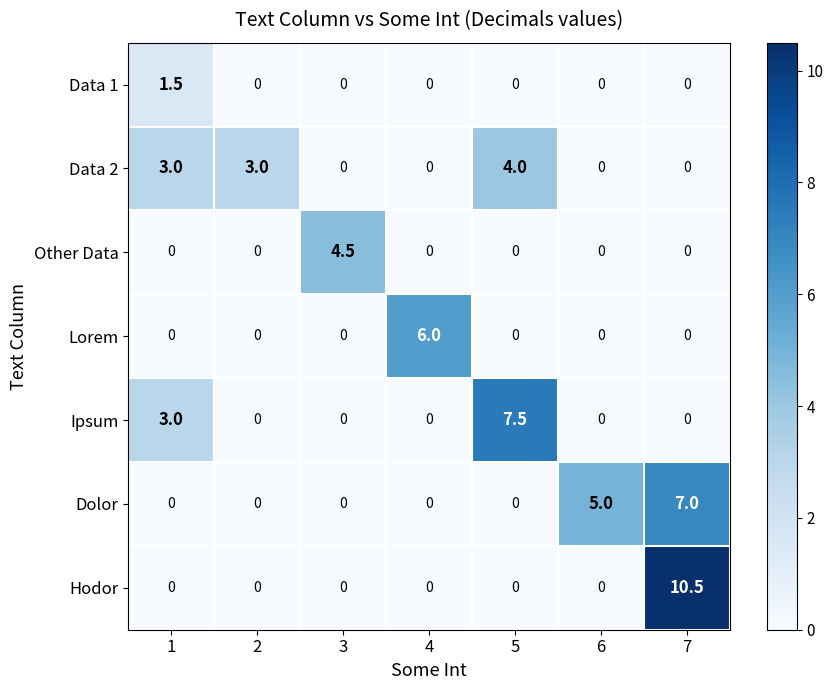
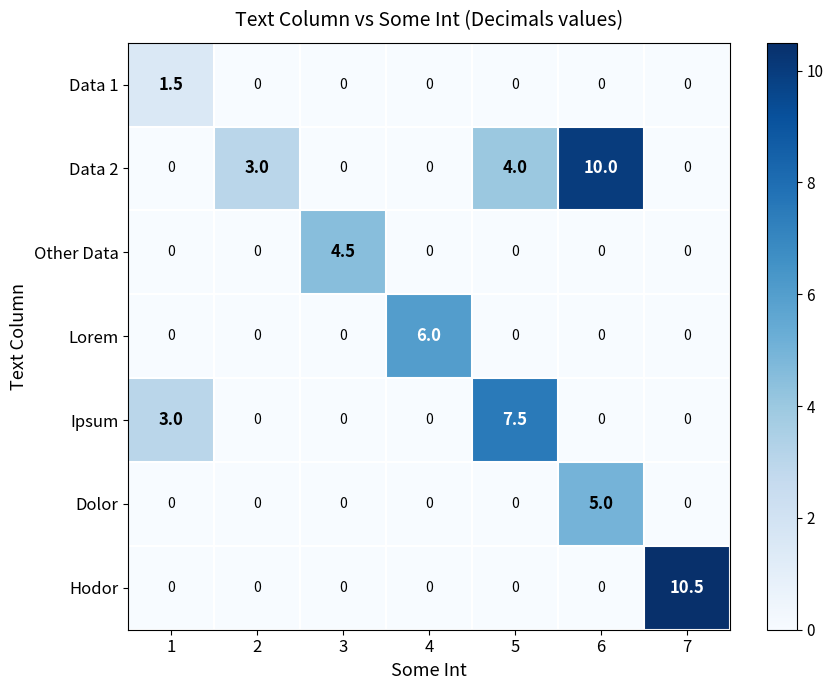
  {
    "Data 1": {
      "1": 1.5,
      "2": 0,
      "3": 0,
      "4": 0,
      "5": 0,
      "6": 0,
      "7": 0
    },
    "Data 2": {
-     "1": 3.0,
+     "1": 0,
      "2": 3.0,
      "3": 0,
      "4": 0,
      "5": 4.0,
-     "6": 0,
+     "6": 10.0,
      "7": 0
    },
    "Other Data": {
      "1": 0,
      "2": 0,
      "3": 4.5,
      "4": 0,
      "5": 0,
      "6": 0,
      "7": 0
    },
    "Lorem": {
      "1": 0,
      "2": 0,
      "3": 0,
      "4": 6.0,
      "5": 0,
      "6": 0,
      "7": 0
    },
    "Ipsum": {
      "1": 3.0,
      "2": 0,
      "3": 0,
      "4": 0,
      "5": 7.5,
      "6": 0,
      "7": 0
    },
    "Dolor": {
      "1": 0,
      "2": 0,
      "3": 0,
      "4": 0,
      "5": 0,
      "6": 5.0,
-     "7": 7.0
+     "7": 0
    },
    "Hodor": {
      "1": 0,
      "2": 0,
      "3": 0,
      "4": 0,
      "5": 0,
      "6": 0,
      "7": 10.5
    }
  }
